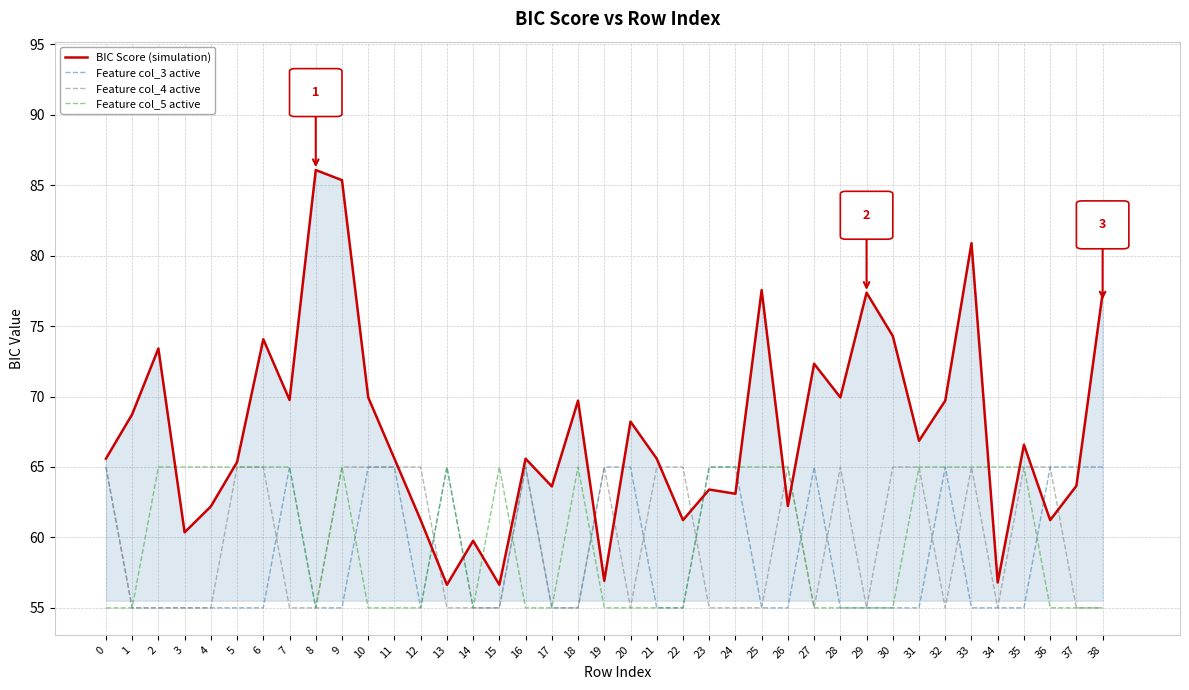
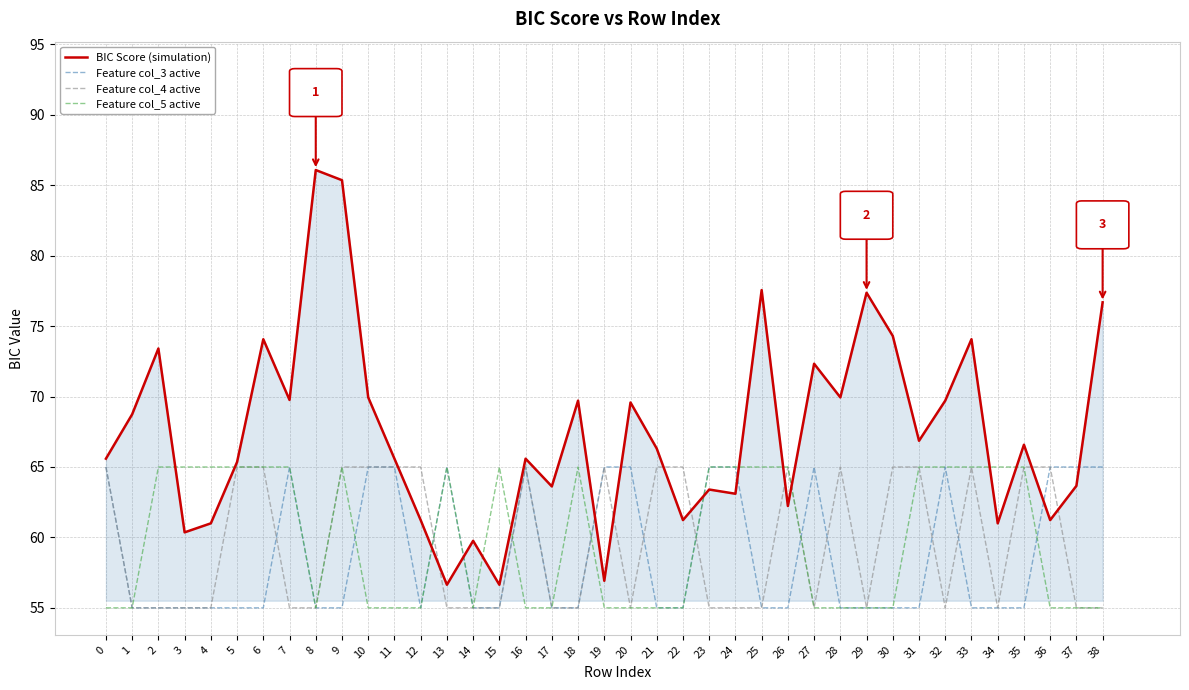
  {
    "BIC Score (simulation)": {
      "0": 65.6,
      "1": 68.7,
      "2": 73.4,
      "3": 60.4,
-     "4": 62.2,
+     "4": 61.0,
      "5": 65.4,
      "6": 74.1,
      "7": 69.8,
      "8": 86.1,
      "9": 85.4,
      "10": 69.9,
      "11": 65.6,
      "12": 61.2,
      "13": 56.6,
      "14": 59.8,
      "15": 56.6,
      "16": 65.6,
      "17": 63.6,
      "18": 69.7,
      "19": 56.9,
-     "20": 68.2,
-     "21": 65.6,
+     "20": 69.6,
+     "21": 66.3,
      "22": 61.2,
      "23": 63.4,
      "24": 63.1,
      "25": 77.6,
      "26": 62.2,
      "27": 72.3,
      "28": 69.9,
      "29": 77.4,
      "30": 74.3,
      "31": 66.9,
      "32": 69.7,
-     "33": 80.9,
-     "34": 56.8,
+     "33": 74.1,
+     "34": 61.0,
      "35": 66.6,
      "36": 61.2,
      "37": 63.7,
-     "38": 77.3
+     "38": 76.7
    },
    "Feature col_3 active": {
      "5": 55.0,
      "6": 55.0,
      "9": 55.0,
      "20": 65.0,
      "26": 55.0,
      "27": 65.0,
      "31": 55.0,
      "33": 55.0,
      "35": 55.0,
      "37": 65.0,
      "38": 65.0
    },
    "Feature col_4 active": {
      "7": 55.0,
      "12": 65.0,
      "13": 55.0,
      "21": 65.0,
      "22": 65.0,
      "23": 55.0,
      "24": 55.0,
      "28": 65.0,
      "30": 65.0,
      "32": 55.0
    },
    "Feature col_5 active": {
      "0": 55.0,
      "2": 65.0,
      "3": 65.0,
      "4": 65.0,
      "10": 55.0,
      "11": 55.0,
      "15": 65.0,
      "16": 55.0,
      "18": 65.0,
      "19": 55.0,
      "25": 65.0,
      "34": 65.0,
      "36": 55.0
    }
  }
